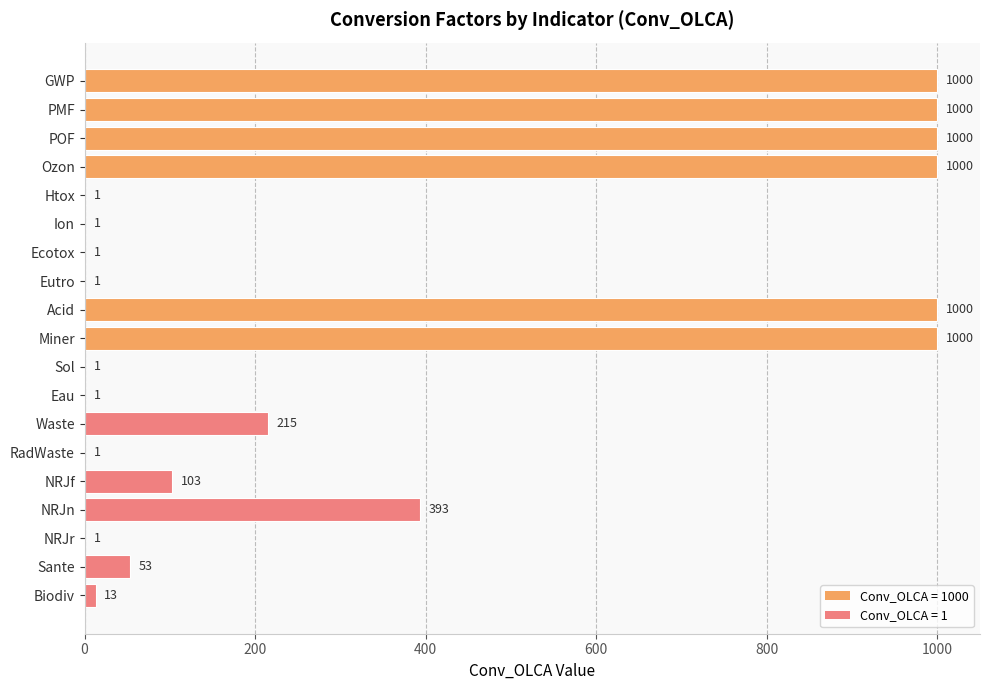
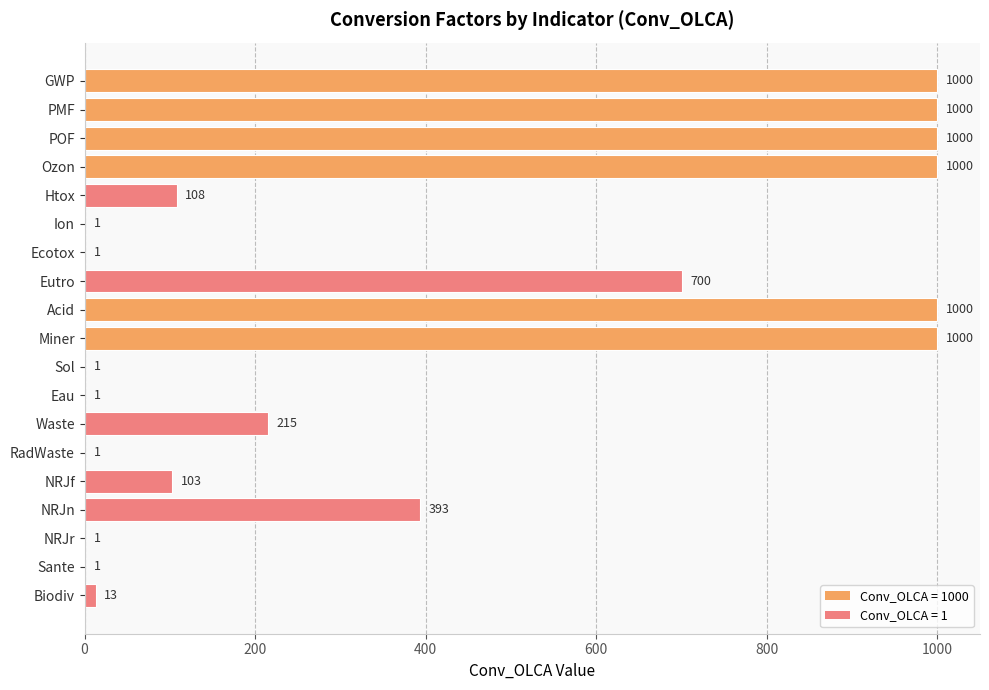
  {
    "GWP": 1000,
    "PMF": 1000,
    "POF": 1000,
    "Ozon": 1000,
-   "Htox": 1,
+   "Htox": 108,
    "Ion": 1,
    "Ecotox": 1,
-   "Eutro": 1,
+   "Eutro": 700,
    "Acid": 1000,
    "Miner": 1000,
    "Sol": 1,
    "Eau": 1,
    "Waste": 215,
    "RadWaste": 1,
    "NRJf": 103,
    "NRJn": 393,
    "NRJr": 1,
-   "Sante": 53,
+   "Sante": 1,
    "Biodiv": 13
  }
